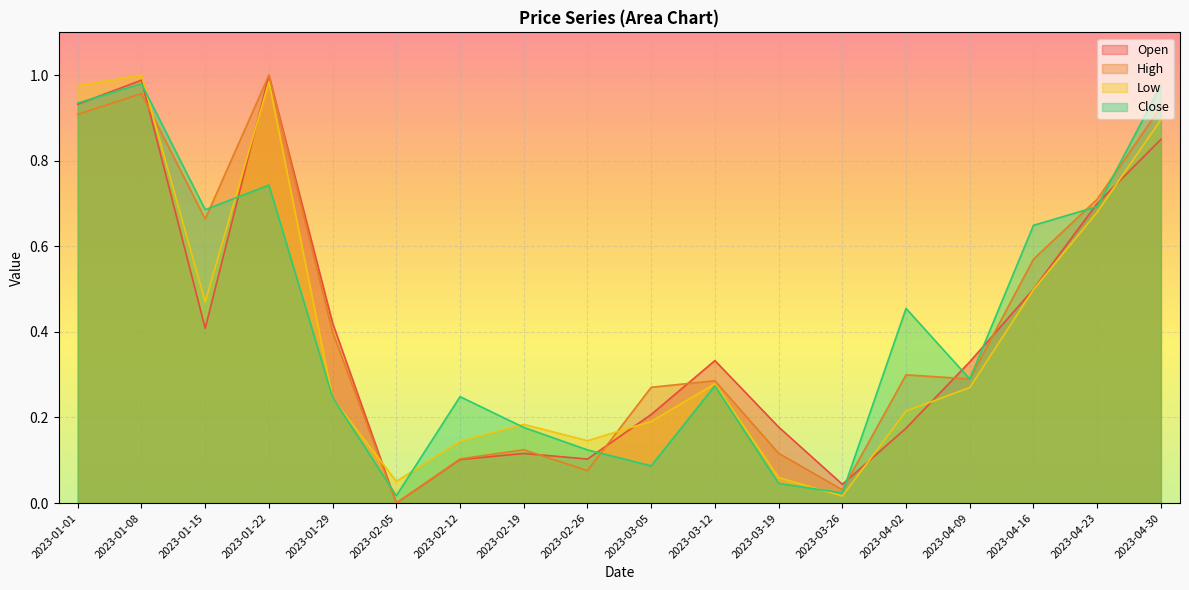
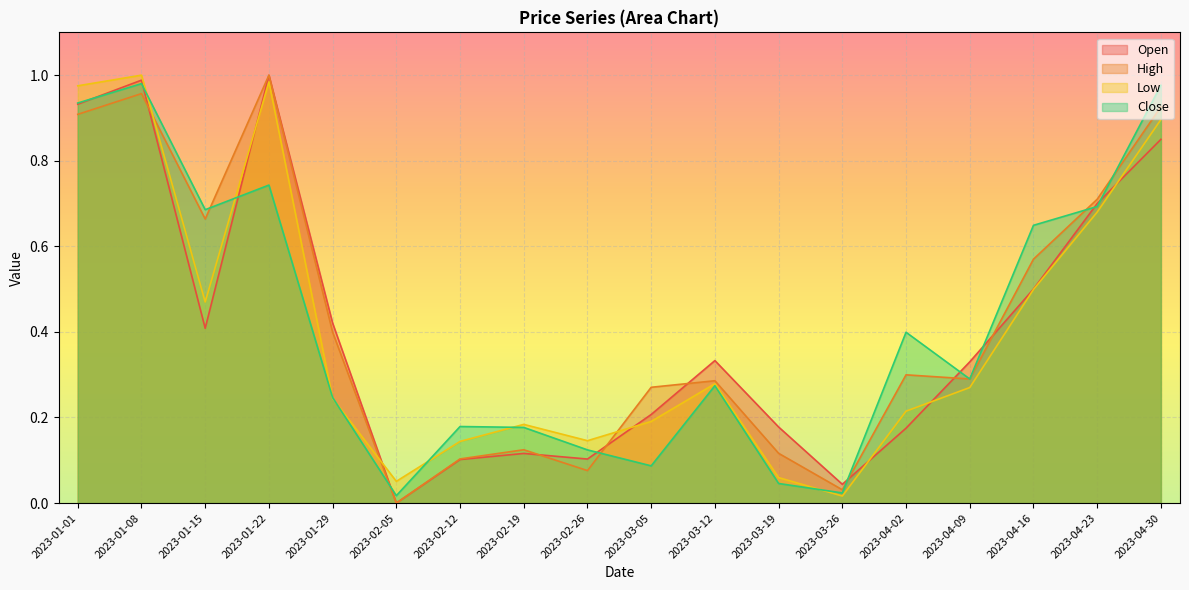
  {
    "Close": {
      "2023-01-08": 0.98,
      "2023-01-15": 0.69,
      "2023-01-22": 0.74,
      "2023-02-05": 0.02,
-     "2023-02-12": 0.25,
+     "2023-02-12": 0.18,
      "2023-02-19": 0.18,
      "2023-02-26": 0.12,
      "2023-03-05": 0.09,
      "2023-03-19": 0.05,
      "2023-03-26": 0.02,
-     "2023-04-02": 0.45,
+     "2023-04-02": 0.40,
      "2023-04-16": 0.65,
      "2023-04-23": 0.69
    }
  }
